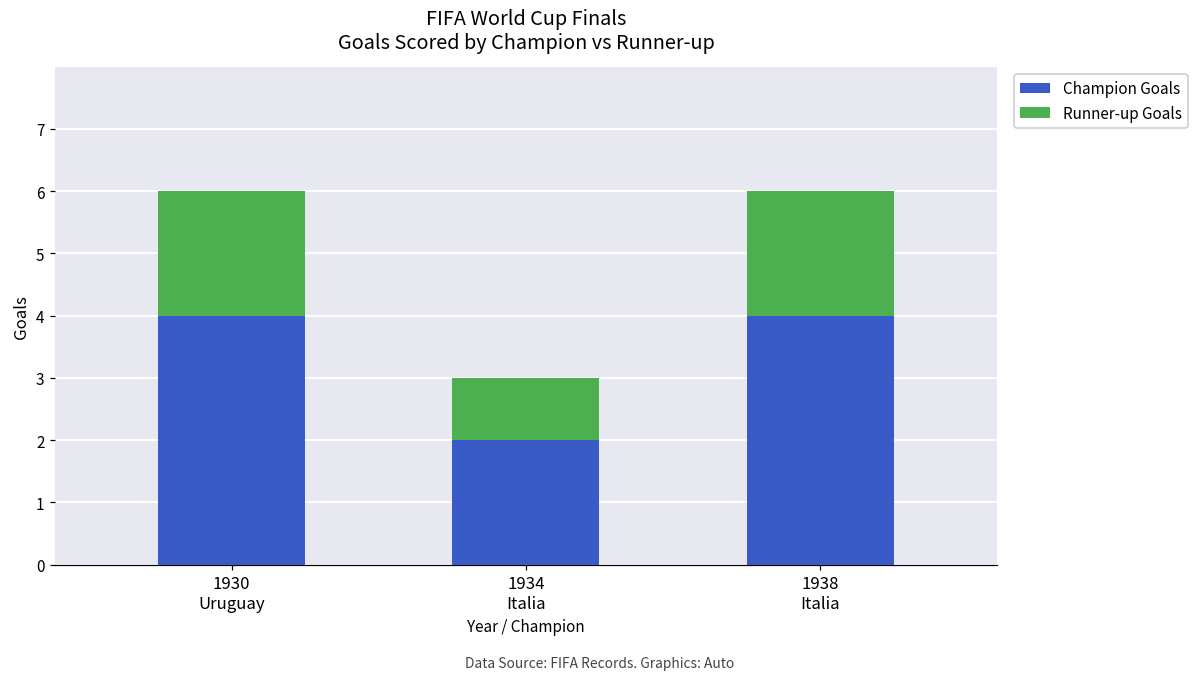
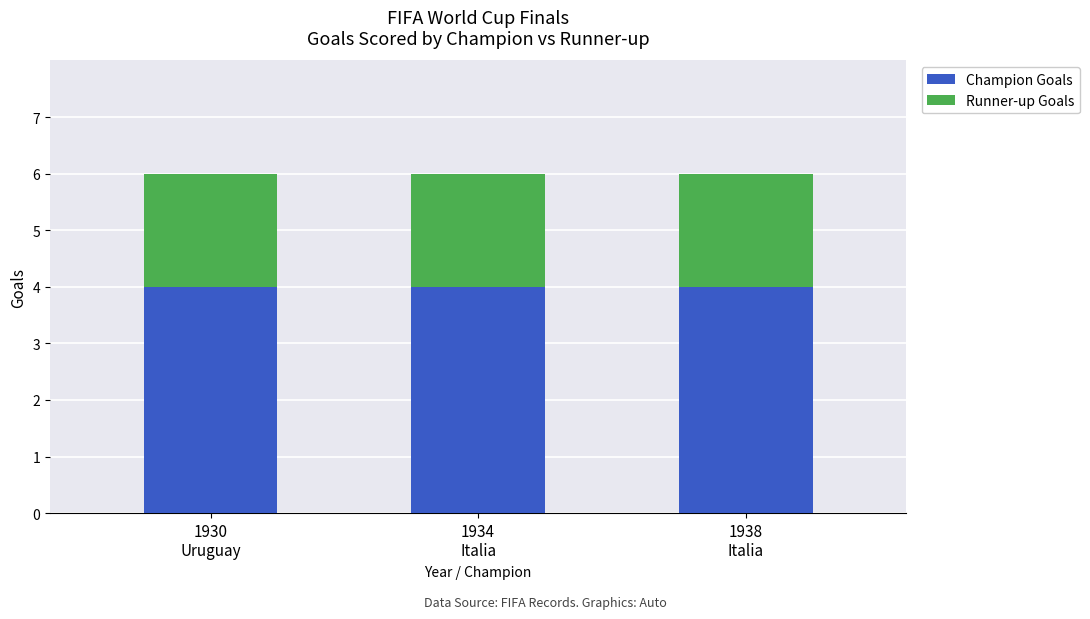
  {
    "Champion Goals": {
      "1930 Uruguay": 4,
-     "1934 Italia": 2,
+     "1934 Italia": 4,
      "1938 Italia": 4
    },
    "Runner-up Goals": {
      "1930 Uruguay": 2,
-     "1934 Italia": 1,
+     "1934 Italia": 2,
      "1938 Italia": 2
    }
  }
